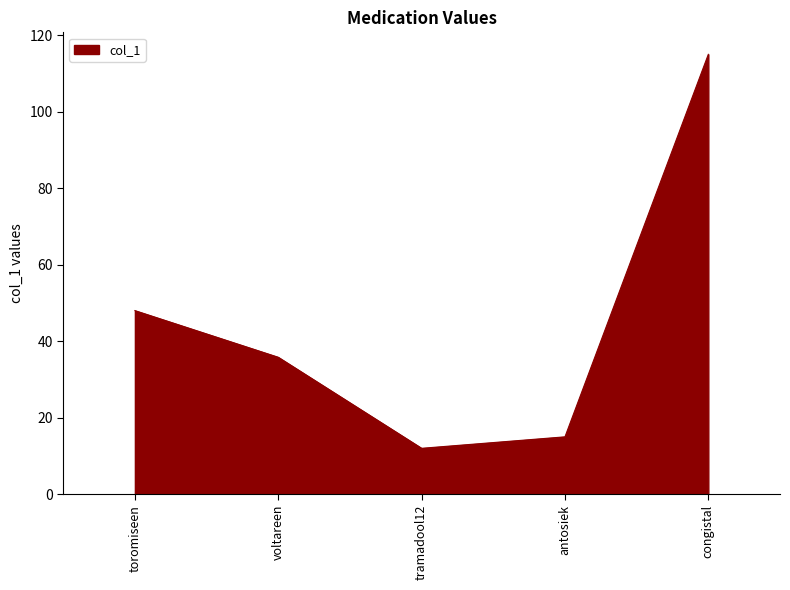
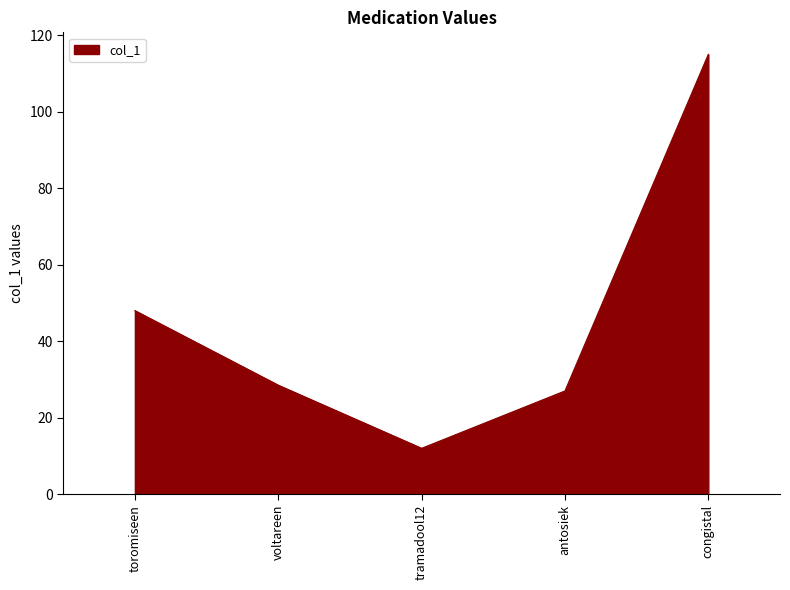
  {
    "toromiseen": 48,
-   "voltareen": 36,
+   "voltareen": 29,
    "tramadool12": 12,
-   "antosiek": 15,
+   "antosiek": 27,
    "congistal": 115
  }
